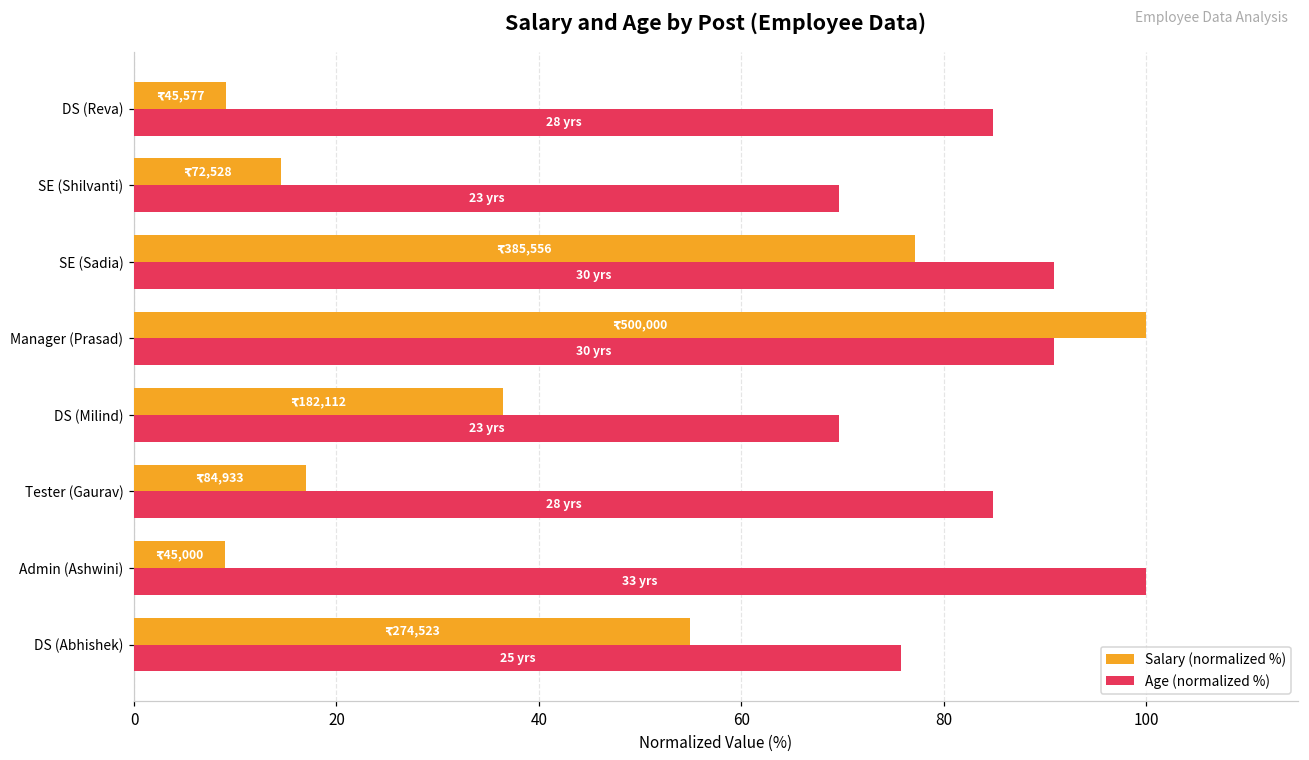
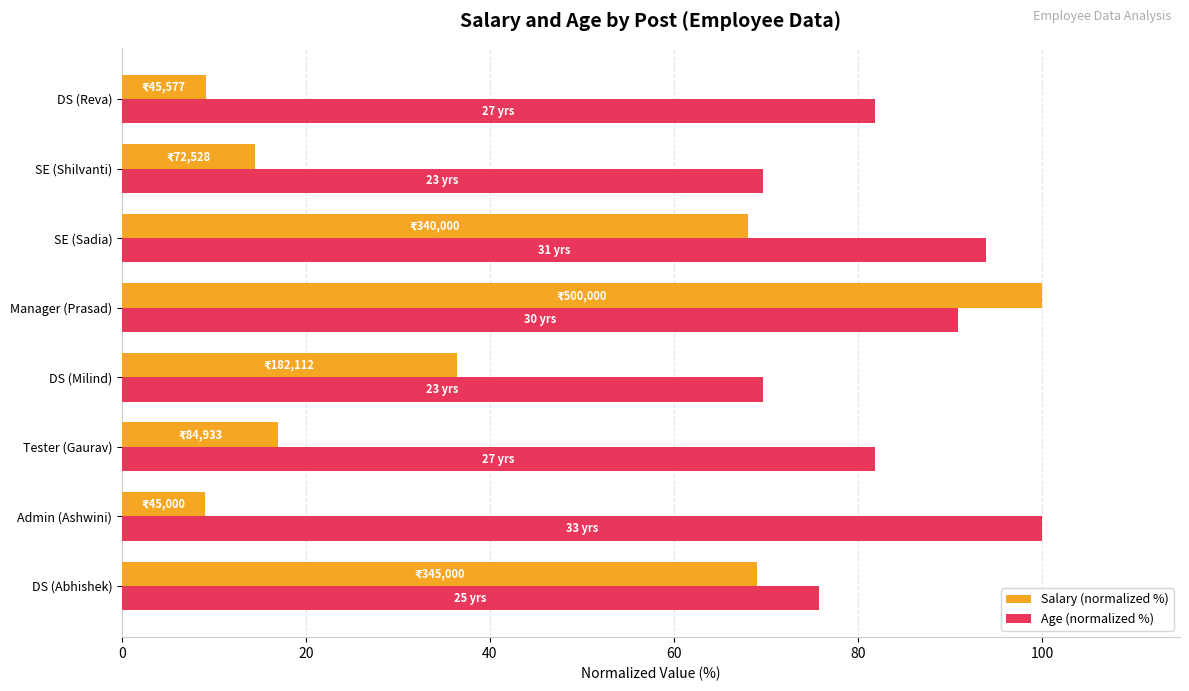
  {
    "Salary (normalized %)": {
-     "SE (Sadia)": "385,556",
-     "DS (Abhishek)": "274,523"
+     "SE (Sadia)": "340,000",
+     "DS (Abhishek)": "345,000"
    },
    "Age (normalized %)": {
-     "DS (Reva)": "28",
-     "SE (Sadia)": "30",
-     "Tester (Gaurav)": "28"
+     "DS (Reva)": "27",
+     "SE (Sadia)": "31",
+     "Tester (Gaurav)": "27"
    }
  }
